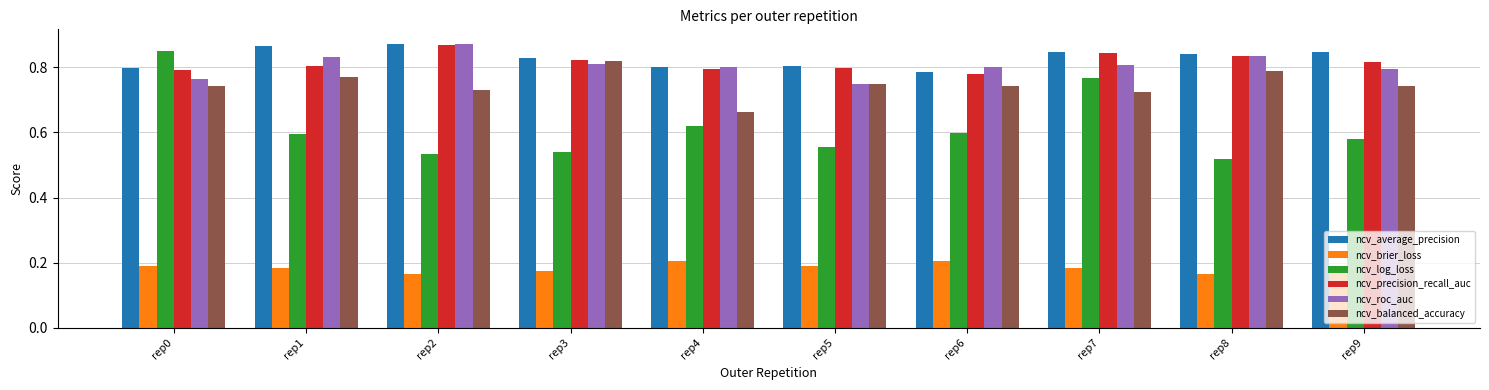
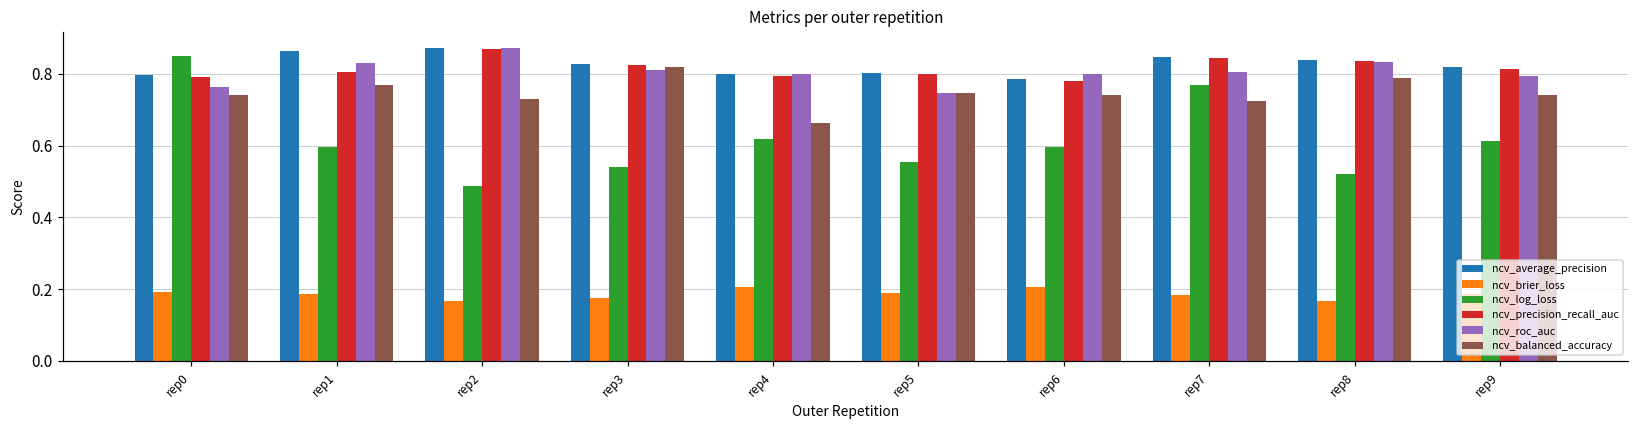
  {
    "ncv_average_precision": {
      "rep0": 0.80,
      "rep1": 0.86,
      "rep2": 0.87,
      "rep3": 0.83,
      "rep4": 0.80,
      "rep5": 0.80,
      "rep6": 0.78,
      "rep7": 0.85,
      "rep8": 0.84,
-     "rep9": 0.85
+     "rep9": 0.82
    },
    "ncv_brier_loss": {
      "rep0": 0.19,
      "rep1": 0.19,
      "rep2": 0.17,
      "rep3": 0.17,
      "rep4": 0.21,
      "rep5": 0.19,
      "rep6": 0.20,
      "rep7": 0.18,
      "rep8": 0.17
    },
    "ncv_log_loss": {
      "rep0": 0.85,
      "rep1": 0.60,
-     "rep2": 0.54,
+     "rep2": 0.49,
      "rep3": 0.54,
      "rep4": 0.62,
      "rep5": 0.56,
      "rep6": 0.60,
      "rep7": 0.77,
      "rep8": 0.52,
-     "rep9": 0.58
+     "rep9": 0.61
    },
    "ncv_precision_recall_auc": {
      "rep0": 0.79,
      "rep1": 0.80,
      "rep2": 0.87,
      "rep3": 0.82,
      "rep4": 0.79,
      "rep5": 0.80,
      "rep6": 0.78,
      "rep7": 0.84,
      "rep8": 0.84,
      "rep9": 0.82
    },
    "ncv_roc_auc": {
      "rep0": 0.76,
      "rep1": 0.83,
      "rep2": 0.87,
      "rep3": 0.81,
      "rep4": 0.80,
      "rep5": 0.75,
      "rep6": 0.80,
      "rep7": 0.81,
      "rep8": 0.83,
      "rep9": 0.80
    },
    "ncv_balanced_accuracy": {
      "rep0": 0.74,
      "rep1": 0.77,
      "rep2": 0.73,
      "rep3": 0.82,
      "rep4": 0.66,
      "rep5": 0.75,
      "rep6": 0.74,
      "rep7": 0.72,
      "rep8": 0.79,
      "rep9": 0.74
    }
  }
